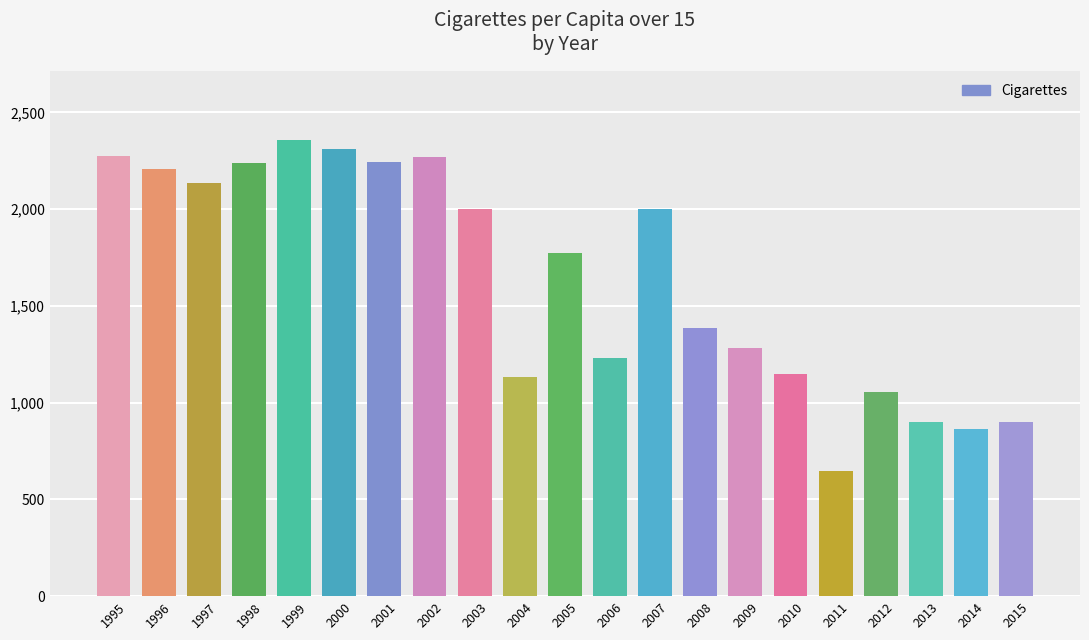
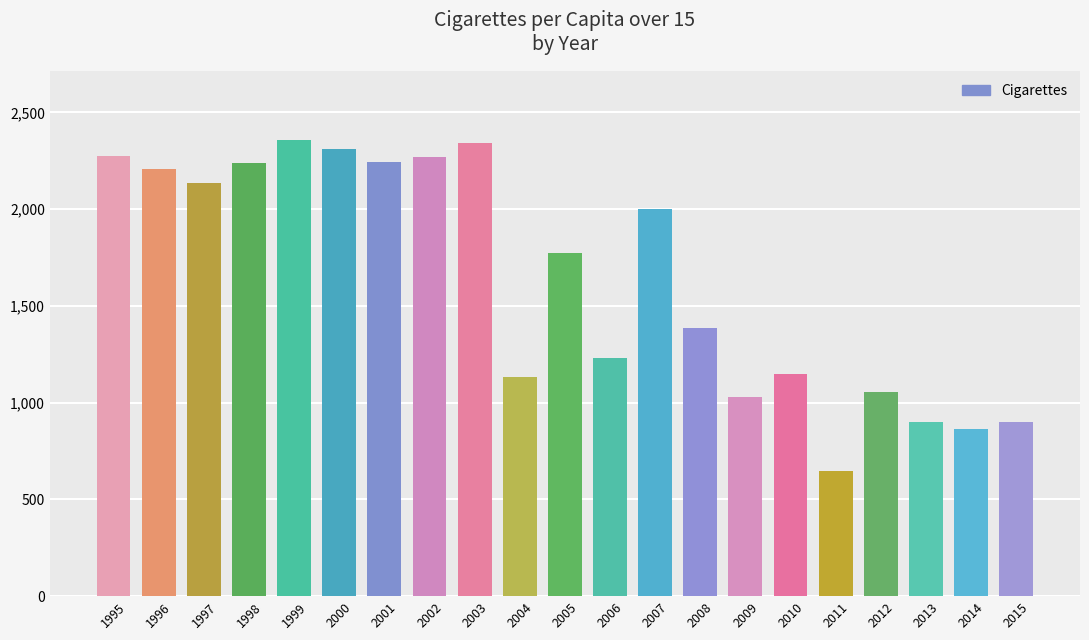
  {
    "1995": "2,270",
    "1996": "2,210",
    "1997": "2,130",
    "1998": "2,240",
    "1999": "2,360",
    "2000": "2,310",
    "2001": "2,240",
    "2002": "2,270",
-   "2003": "2,000",
+   "2003": "2,340",
    "2004": "1,130",
    "2005": "1,770",
    "2006": "1,230",
    "2007": "2,000",
    "2008": "1,380",
-   "2009": "1,280",
+   "2009": "1,030",
    "2010": "1,150",
    "2011": "640",
    "2012": "1,060",
    "2013": "900",
    "2014": "860",
    "2015": "900"
  }
